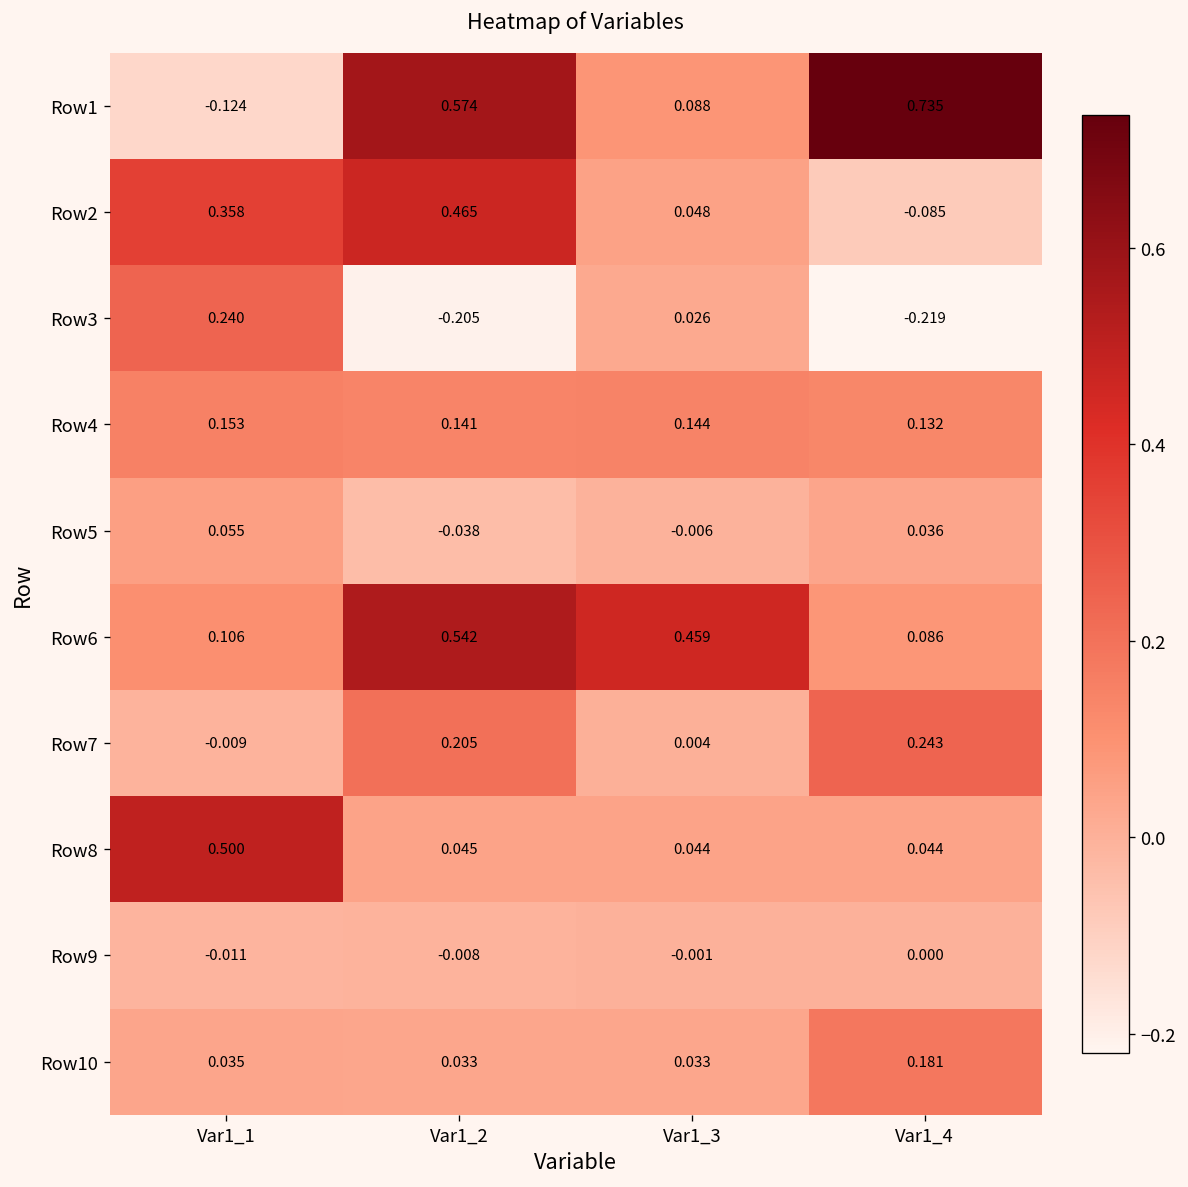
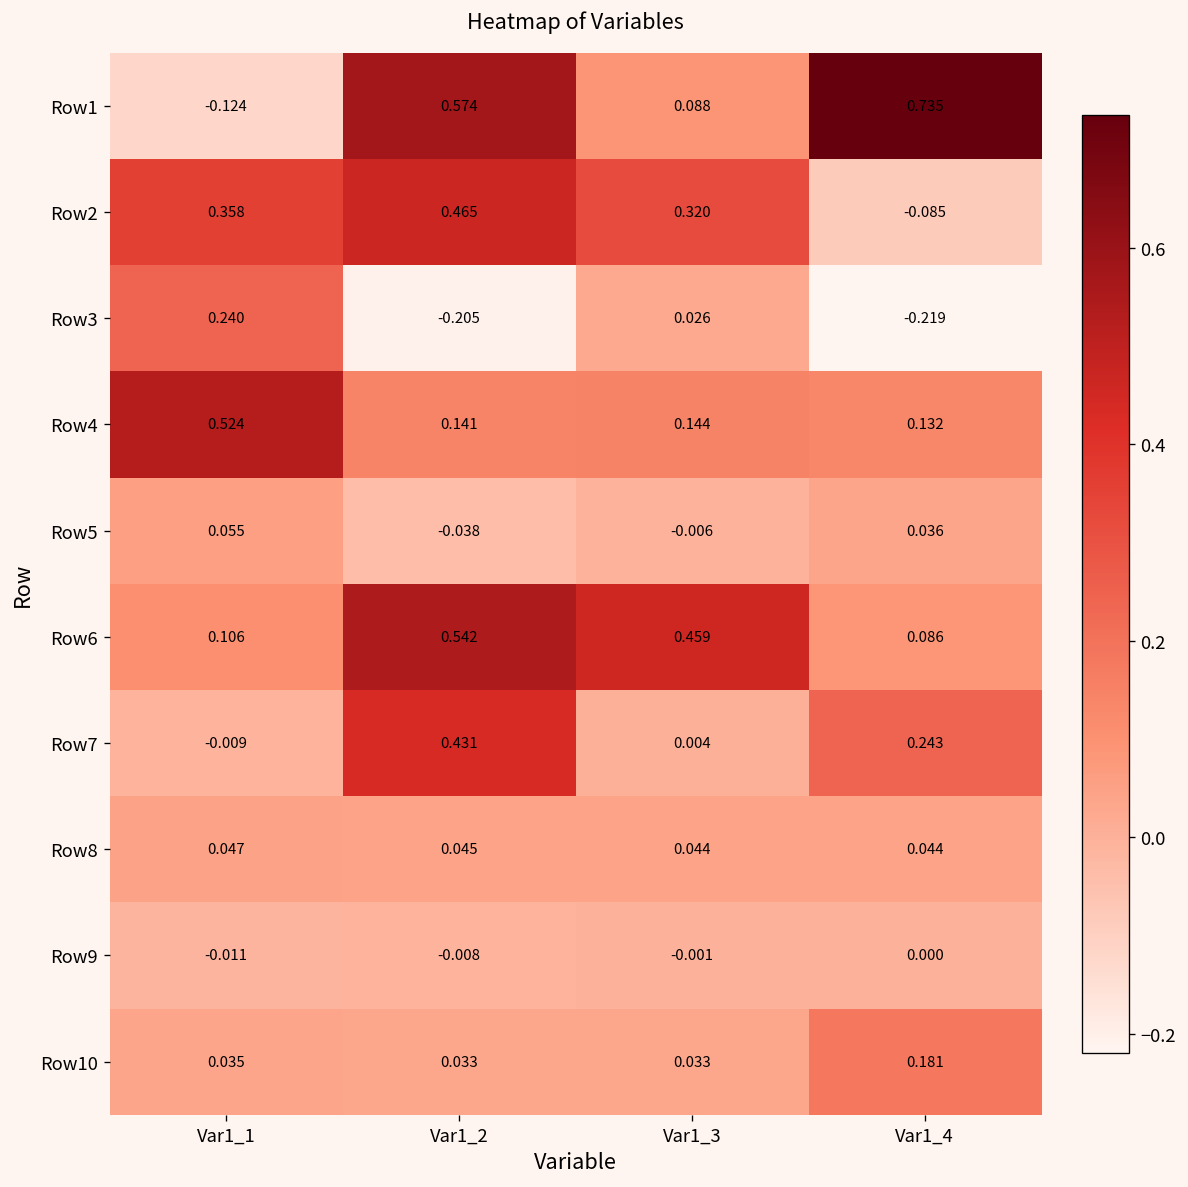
  {
    "Row1": {
      "Var1_1": -0.124,
      "Var1_2": 0.574,
      "Var1_3": 0.088,
      "Var1_4": 0.735
    },
    "Row2": {
      "Var1_1": 0.358,
      "Var1_2": 0.465,
-     "Var1_3": 0.048,
+     "Var1_3": 0.320,
      "Var1_4": -0.085
    },
    "Row3": {
      "Var1_1": 0.240,
      "Var1_2": -0.205,
      "Var1_3": 0.026,
      "Var1_4": -0.219
    },
    "Row4": {
-     "Var1_1": 0.153,
+     "Var1_1": 0.524,
      "Var1_2": 0.141,
      "Var1_3": 0.144,
      "Var1_4": 0.132
    },
    "Row5": {
      "Var1_1": 0.055,
      "Var1_2": -0.038,
      "Var1_3": -0.006,
      "Var1_4": 0.036
    },
    "Row6": {
      "Var1_1": 0.106,
      "Var1_2": 0.542,
      "Var1_3": 0.459,
      "Var1_4": 0.086
    },
    "Row7": {
      "Var1_1": -0.009,
-     "Var1_2": 0.205,
+     "Var1_2": 0.431,
      "Var1_3": 0.004,
      "Var1_4": 0.243
    },
    "Row8": {
-     "Var1_1": 0.500,
+     "Var1_1": 0.047,
      "Var1_2": 0.045,
      "Var1_3": 0.044,
      "Var1_4": 0.044
    },
    "Row9": {
      "Var1_1": -0.011,
      "Var1_2": -0.008,
      "Var1_3": -0.001,
      "Var1_4": 0.000
    },
    "Row10": {
      "Var1_1": 0.035,
      "Var1_2": 0.033,
      "Var1_3": 0.033,
      "Var1_4": 0.181
    }
  }
